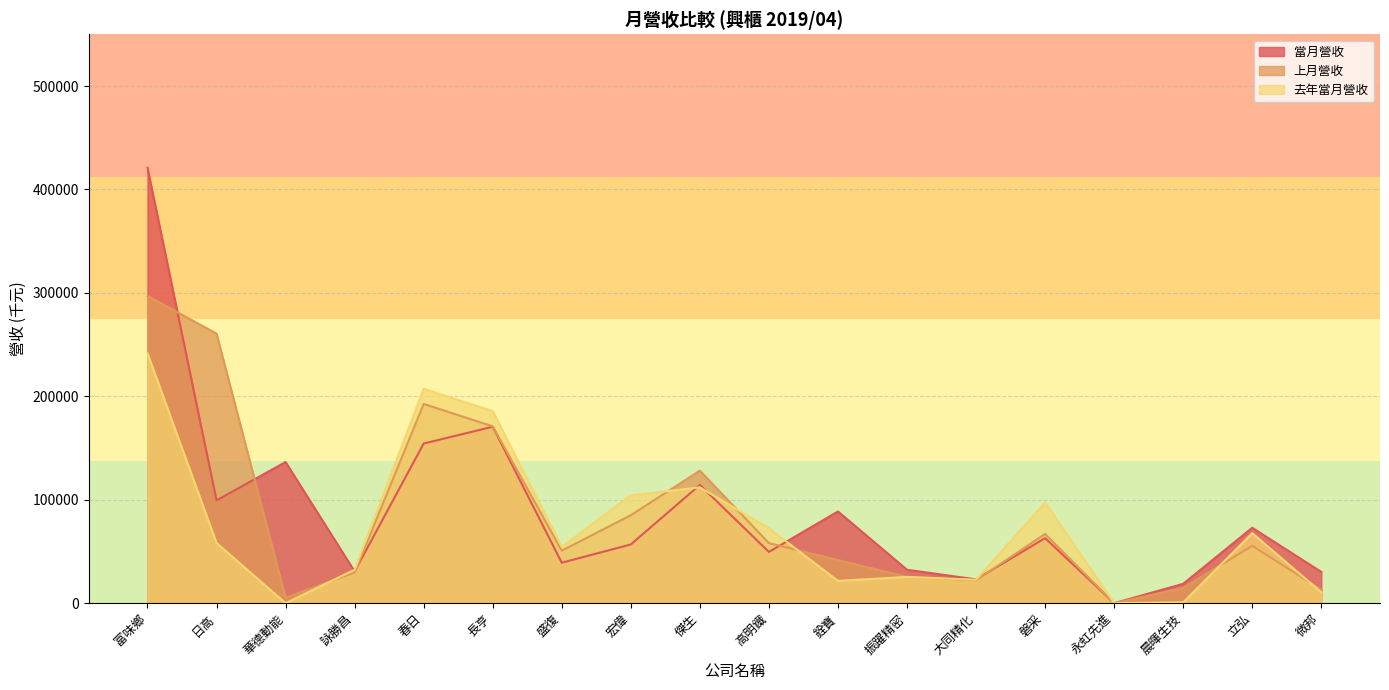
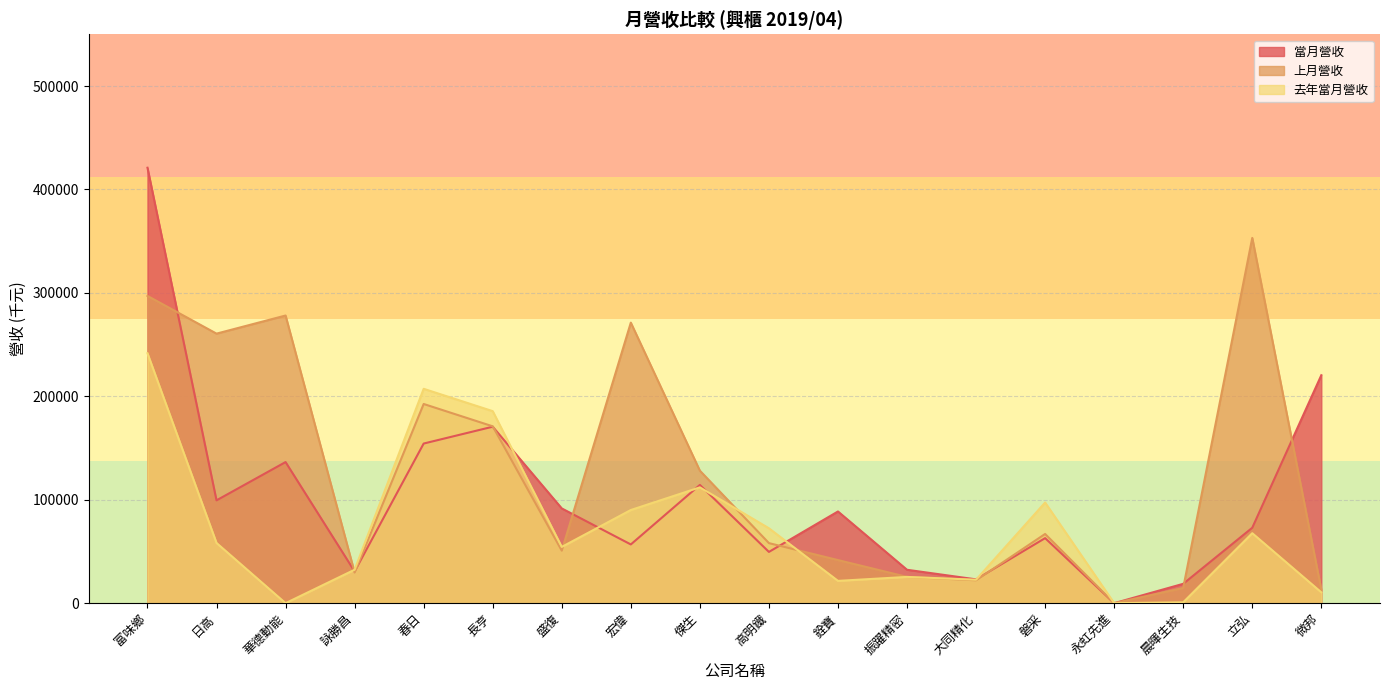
  {
    "當月營收": {
      "富味鄉": 421000,
      "日高": 99000,
      "華德動能": 136000,
      "春日": 154000,
-     "盛復": 39000,
+     "盛復": 92000,
      "宏偉": 57000,
      "高明鐵": 50000,
      "銓寶": 89000,
      "振躍精密": 32000,
      "磐采": 63000,
      "晨暉生技": 19000,
      "立弘": 73000,
-     "微邦": 30000
+     "微邦": 220000
    },
    "上月營收": {
      "富味鄉": 297000,
      "日高": 261000,
-     "華德動能": 5000,
+     "華德動能": 278000,
      "春日": 193000,
      "盛復": 51000,
-     "宏偉": 85000,
+     "宏偉": 271000,
      "傑生": 128000,
      "高明鐵": 58000,
      "銓寶": 42000,
      "磐采": 67000,
      "晨暉生技": 15000,
-     "立弘": 55000,
+     "立弘": 353000,
      "微邦": 13000
    },
    "去年當月營收": {
      "富味鄉": 242000,
      "日高": 58000,
      "華德動能": 0,
      "春日": 207000,
      "長亨": 186000,
      "盛復": 54000,
-     "宏偉": 104000,
+     "宏偉": 90000,
      "高明鐵": 72000,
      "銓寶": 22000,
      "磐采": 97000,
      "晨暉生技": 1000,
      "立弘": 68000,
      "微邦": 10000
    }
  }
